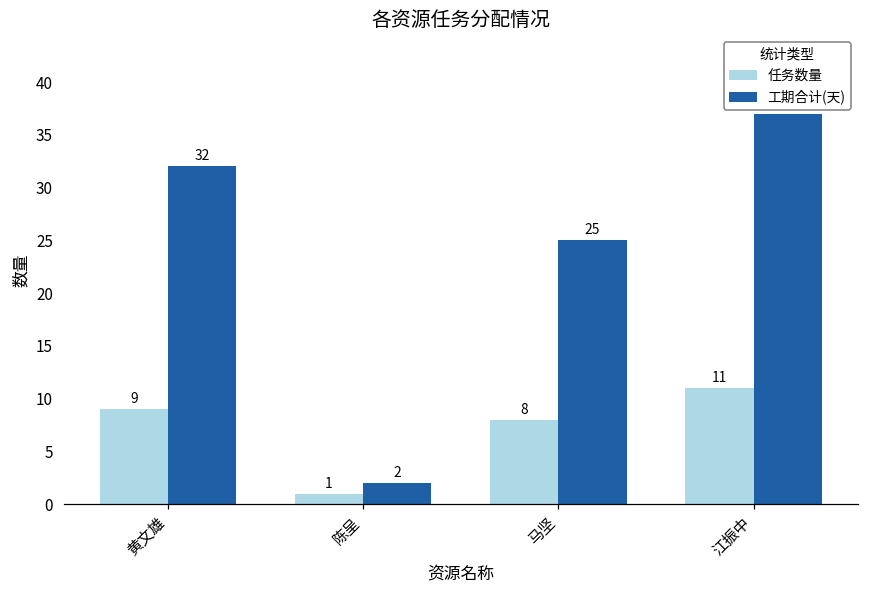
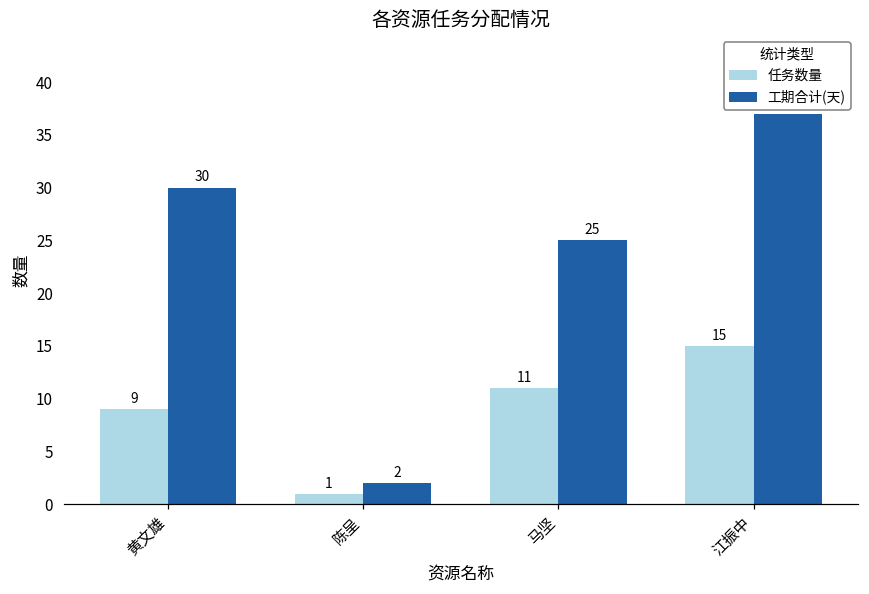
  {
    "任务数量": {
      "黄文雄": 9,
      "陈呈": 1,
-     "马坚": 8,
-     "江振中": 11
+     "马坚": 11,
+     "江振中": 15
    },
    "工期合计(天)": {
-     "黄文雄": 32,
+     "黄文雄": 30,
      "陈呈": 2,
      "马坚": 25
    }
  }
